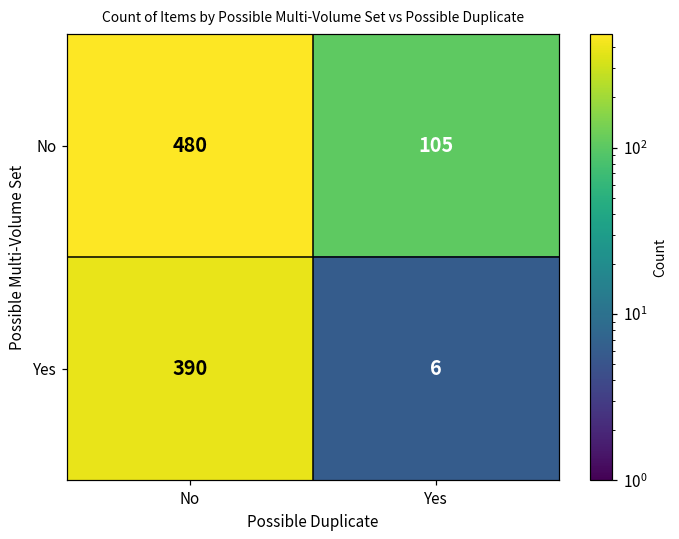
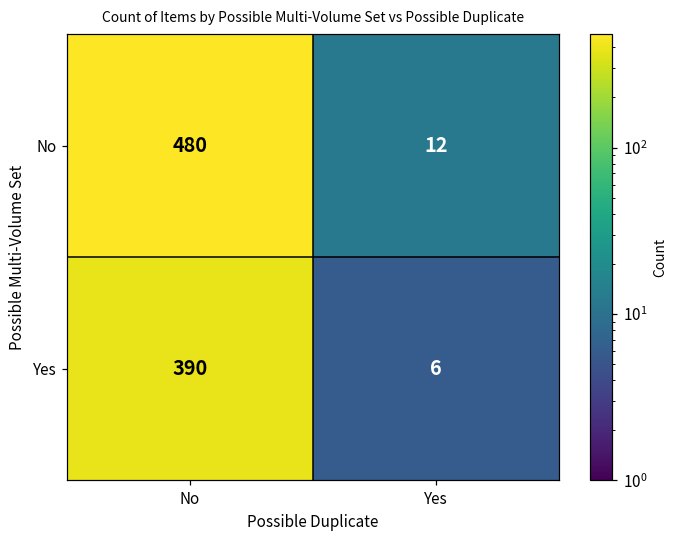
  {
    "No": {
      "No": 480,
-     "Yes": 105
+     "Yes": 12
    },
    "Yes": {
      "No": 390,
      "Yes": 6
    }
  }
